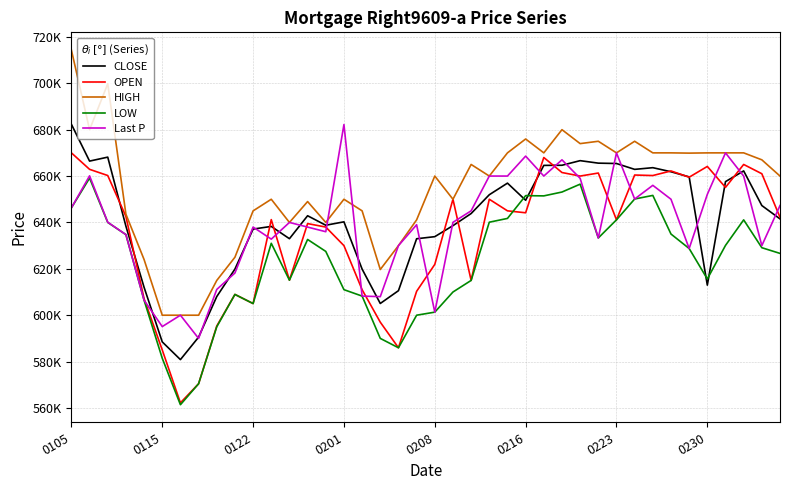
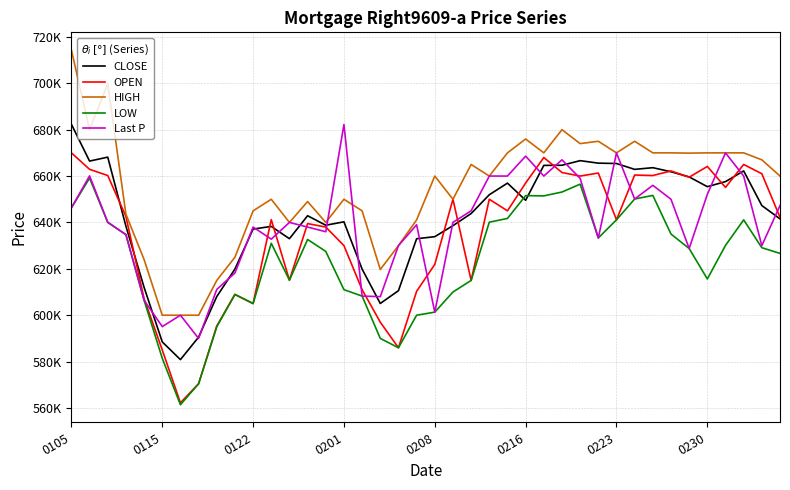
  {
    "CLOSE": {
      "0105": 682000,
      "0115": 588000,
      "0201": 640000,
      "0208": 634000,
      "0216": 650000,
      "0223": 665000,
-     "0230": 613000
+     "0230": 655000
    },
    "OPEN": {
      "0105": 670000,
      "0115": 585000,
      "0201": 630000,
      "0208": 622000,
-     "0216": 644000,
+     "0216": 657000,
      "0230": 664000
    },
    "HIGH": {
      "0105": 714000,
      "0115": 600000,
      "0122": 645000,
      "0201": 650000,
      "0208": 660000,
      "0216": 676000,
      "0230": 670000
    },
    "LOW": {
      "0115": 581000,
      "0201": 611000,
      "0216": 652000,
      "0230": 616000
    },
    "Last P": {
      "0115": 595000,
      "0201": 682000,
      "0216": 669000,
      "0230": 652000
    }
  }
